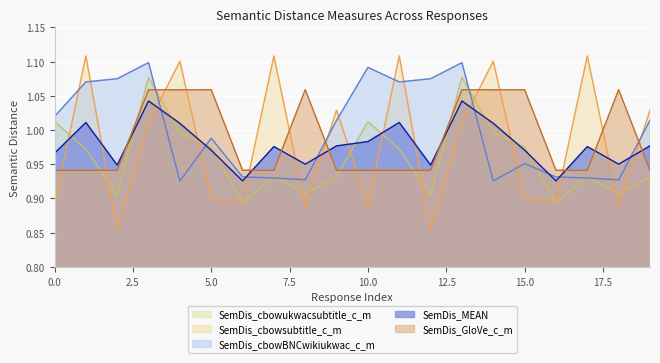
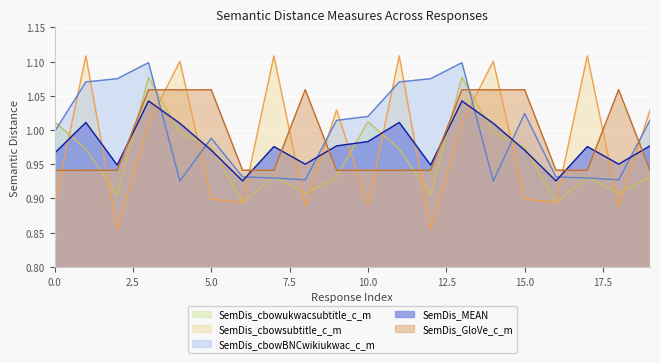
  {
    "SemDis_cbowBNCwikiukwac_c_m": {
-     "0.0": 1.02,
+     "0.0": 1.00,
      "5.0": 0.99,
-     "10.0": 1.09,
-     "15.0": 0.95
+     "10.0": 1.02,
+     "15.0": 1.02
    },
    "SemDis_MEAN": {
      "0.0": 0.97,
      "5.0": 0.97,
      "10.0": 0.98,
      "15.0": 0.97
    }
  }
